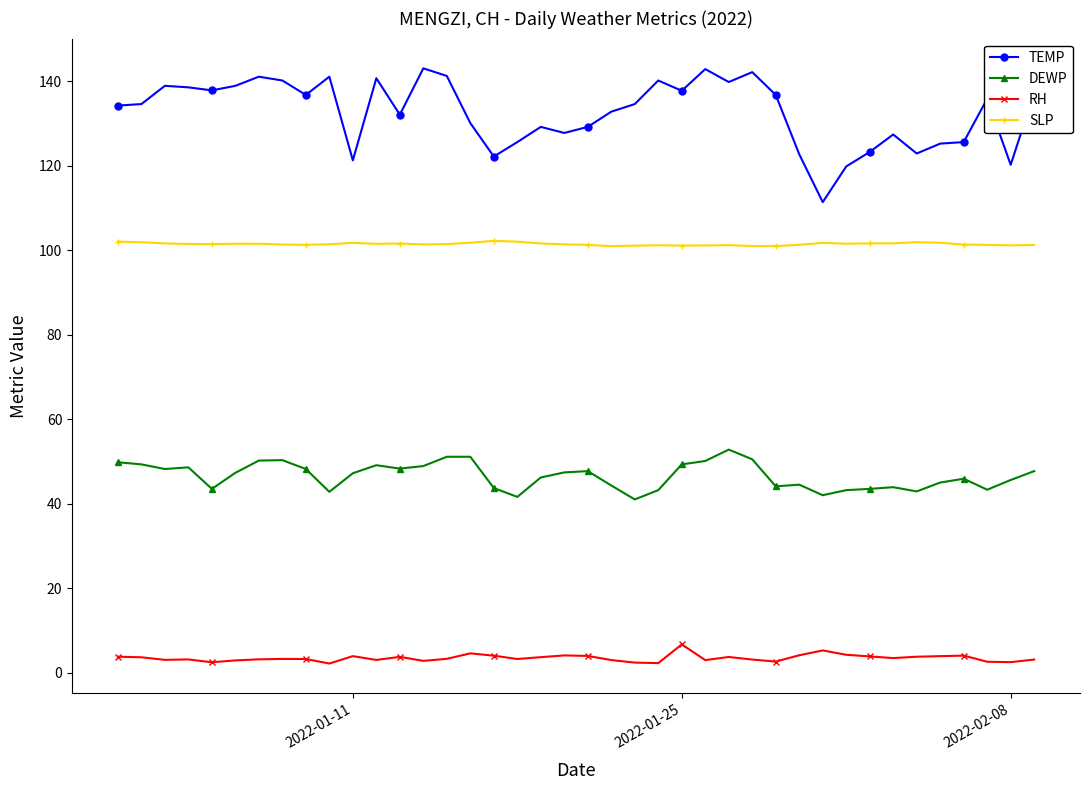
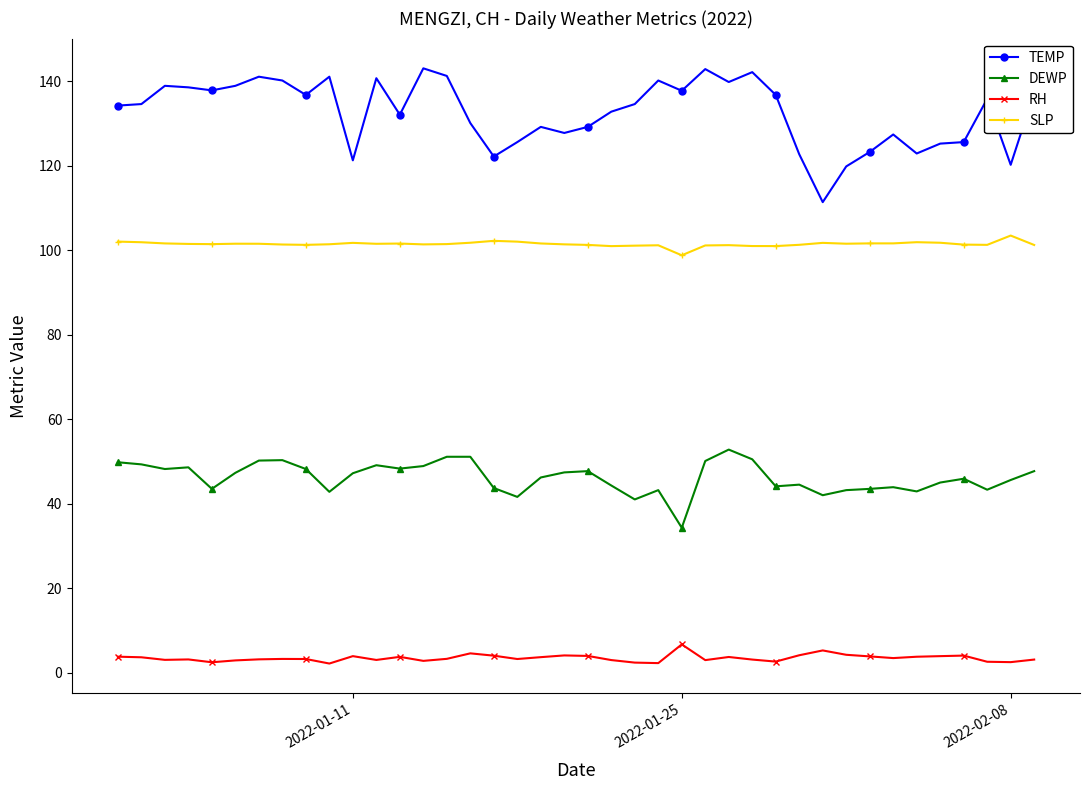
  {
    "TEMP": {
      "2022-01-11": 121,
      "2022-01-25": 138,
      "2022-02-08": 120
    },
    "DEWP": {
      "2022-01-11": 47,
-     "2022-01-25": 49,
+     "2022-01-25": 34,
      "2022-02-08": 46
    },
    "RH": {
      "2022-01-11": 4,
      "2022-01-25": 7,
      "2022-02-08": 2
    },
    "SLP": {
      "2022-01-11": 102,
-     "2022-01-25": 101,
-     "2022-02-08": 101
+     "2022-01-25": 99,
+     "2022-02-08": 103
    }
  }
